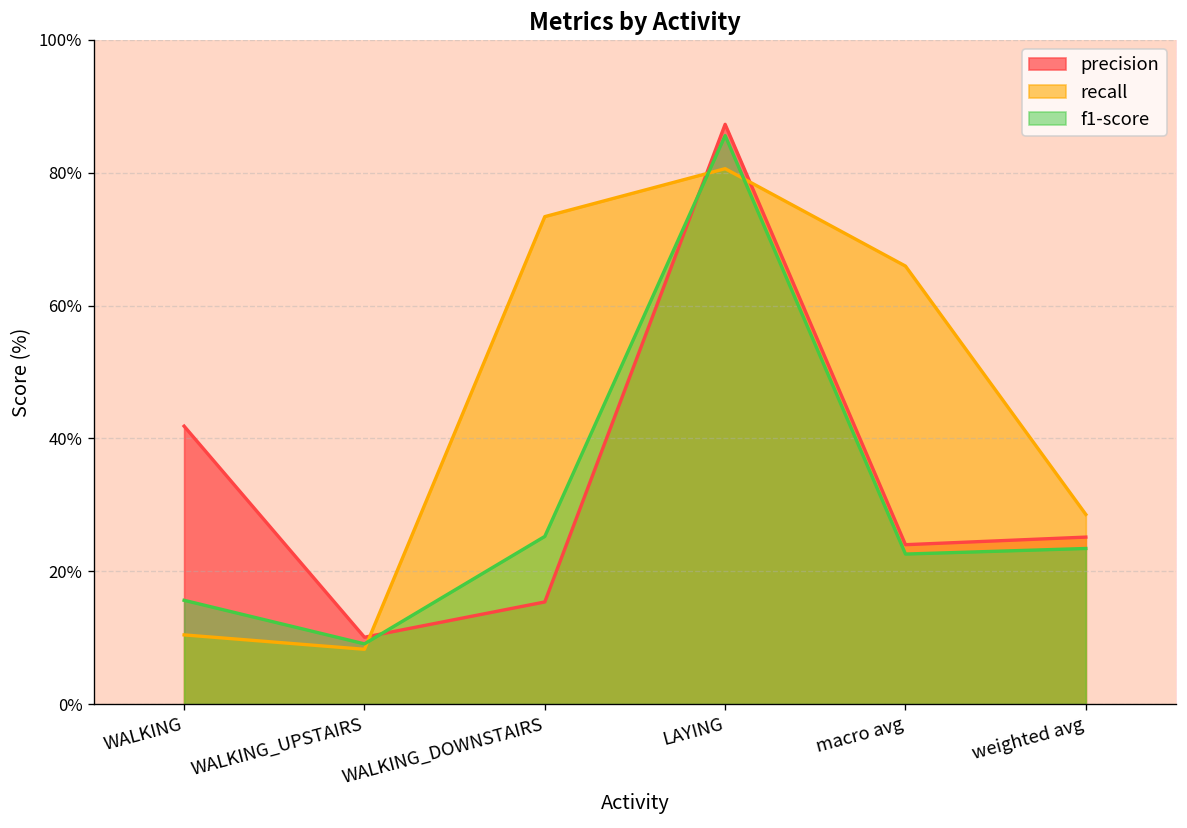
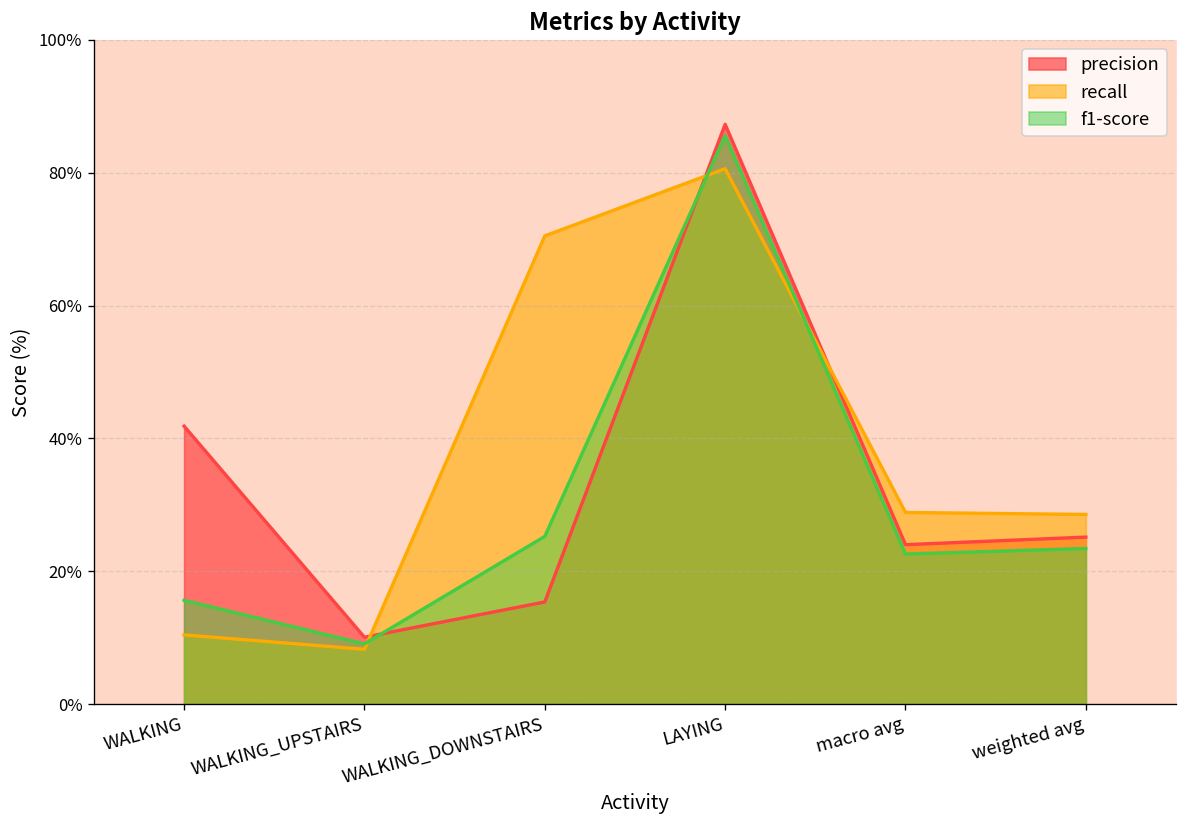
  {
    "precision": {
      "WALKING": "42%",
      "WALKING_UPSTAIRS": "10%",
      "WALKING_DOWNSTAIRS": "15%",
      "LAYING": "87%",
      "macro avg": "24%",
      "weighted avg": "25%"
    },
    "recall": {
      "WALKING": "10%",
      "WALKING_UPSTAIRS": "8%",
-     "WALKING_DOWNSTAIRS": "73%",
+     "WALKING_DOWNSTAIRS": "71%",
      "LAYING": "81%",
-     "macro avg": "66%",
+     "macro avg": "29%",
      "weighted avg": "29%"
    },
    "f1-score": {
      "WALKING": "16%",
      "WALKING_UPSTAIRS": "9%",
      "WALKING_DOWNSTAIRS": "25%",
      "LAYING": "86%",
      "macro avg": "23%",
      "weighted avg": "23%"
    }
  }
